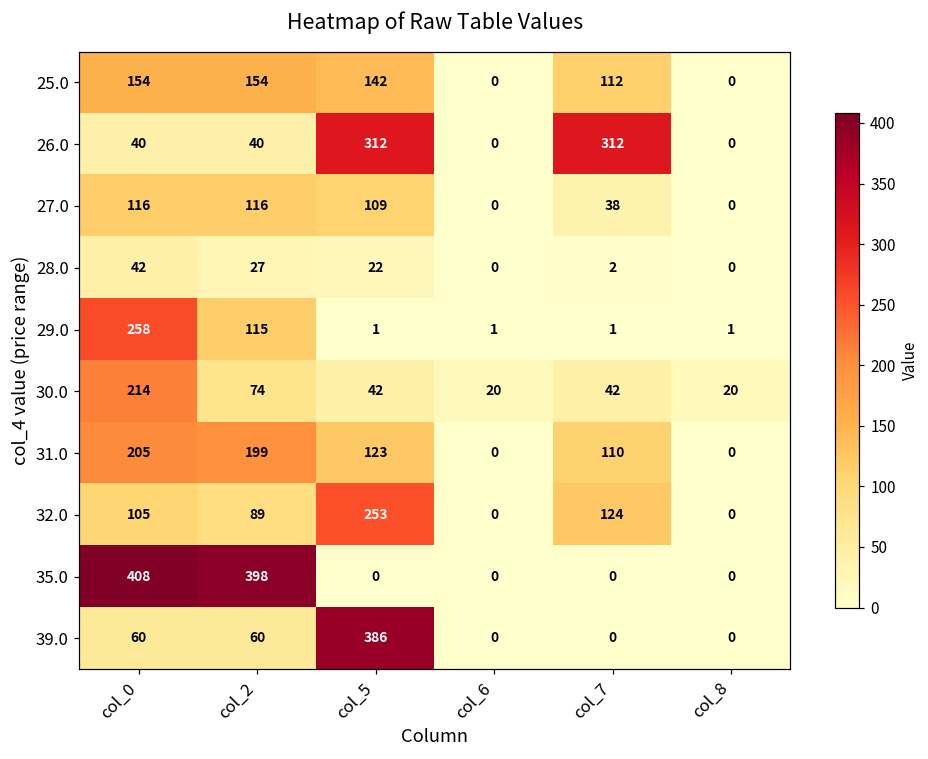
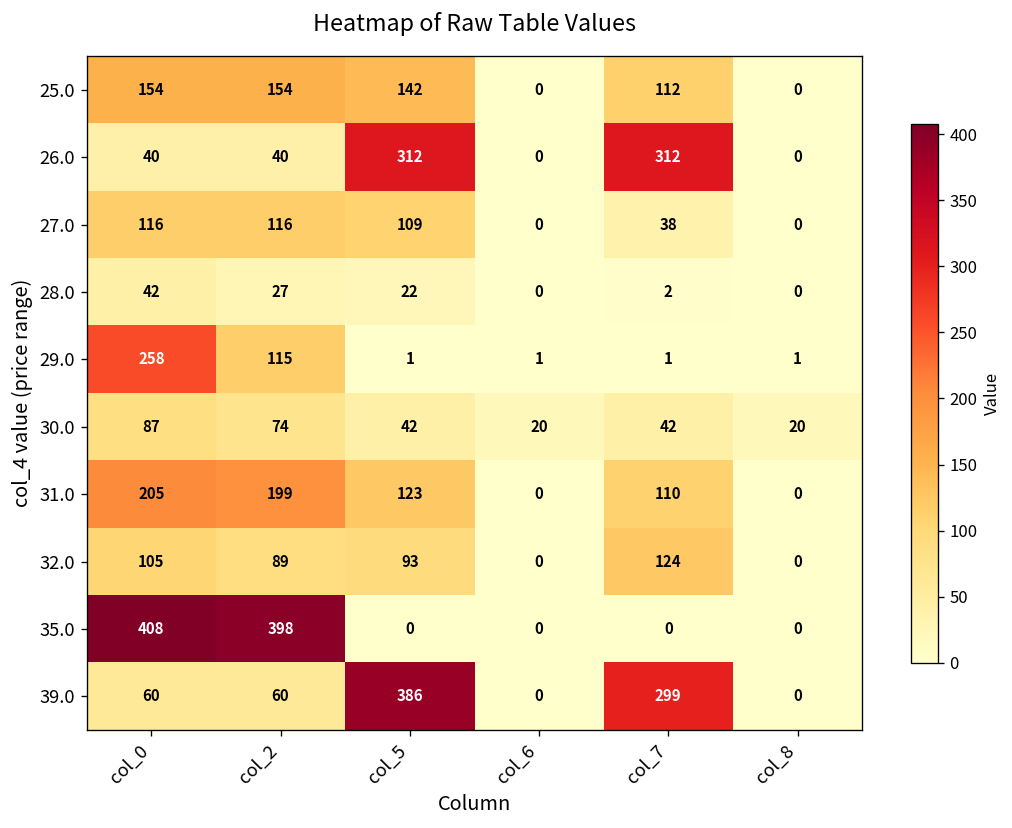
  {
    "25.0": {
      "col_0": 154,
      "col_2": 154,
      "col_5": 142,
      "col_6": 0,
      "col_7": 112,
      "col_8": 0
    },
    "26.0": {
      "col_0": 40,
      "col_2": 40,
      "col_5": 312,
      "col_6": 0,
      "col_7": 312,
      "col_8": 0
    },
    "27.0": {
      "col_0": 116,
      "col_2": 116,
      "col_5": 109,
      "col_6": 0,
      "col_7": 38,
      "col_8": 0
    },
    "28.0": {
      "col_0": 42,
      "col_2": 27,
      "col_5": 22,
      "col_6": 0,
      "col_7": 2,
      "col_8": 0
    },
    "29.0": {
      "col_0": 258,
      "col_2": 115,
      "col_5": 1,
      "col_6": 1,
      "col_7": 1,
      "col_8": 1
    },
    "30.0": {
-     "col_0": 214,
+     "col_0": 87,
      "col_2": 74,
      "col_5": 42,
      "col_6": 20,
      "col_7": 42,
      "col_8": 20
    },
    "31.0": {
      "col_0": 205,
      "col_2": 199,
      "col_5": 123,
      "col_6": 0,
      "col_7": 110,
      "col_8": 0
    },
    "32.0": {
      "col_0": 105,
      "col_2": 89,
-     "col_5": 253,
+     "col_5": 93,
      "col_6": 0,
      "col_7": 124,
      "col_8": 0
    },
    "35.0": {
      "col_0": 408,
      "col_2": 398,
      "col_5": 0,
      "col_6": 0,
      "col_7": 0,
      "col_8": 0
    },
    "39.0": {
      "col_0": 60,
      "col_2": 60,
      "col_5": 386,
      "col_6": 0,
-     "col_7": 0,
+     "col_7": 299,
      "col_8": 0
    }
  }
